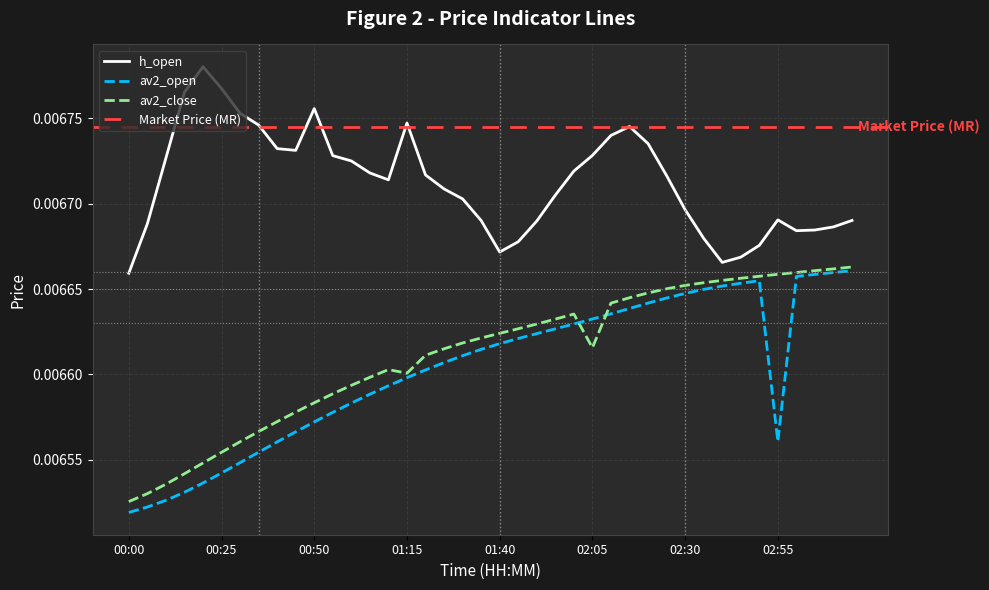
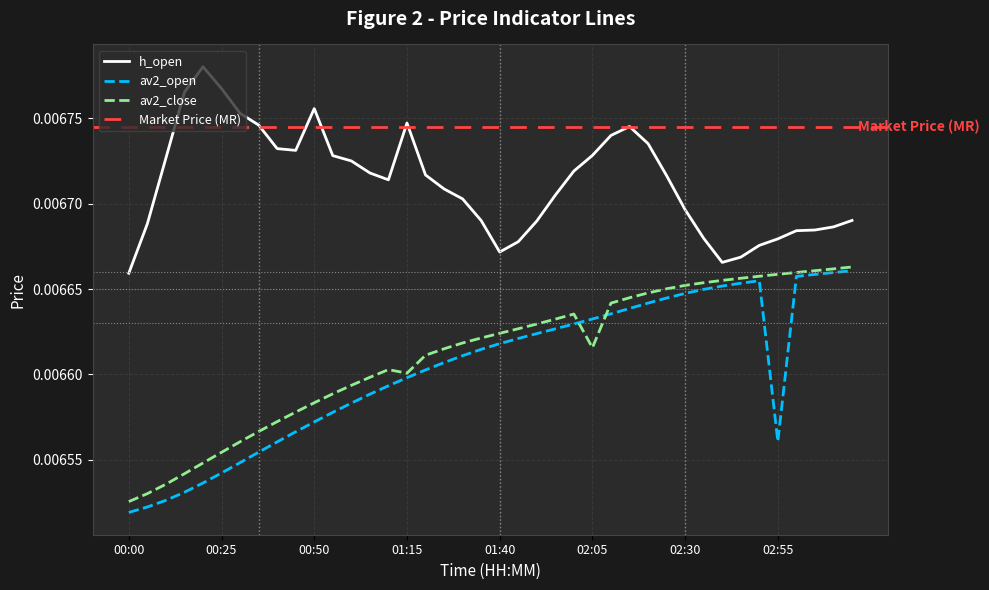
  {
    "h_open": {
      "00:00": 0.006659,
      "00:50": 0.006756,
      "01:15": 0.006747,
      "01:40": 0.006672,
      "02:05": 0.006728,
      "02:30": 0.006697,
-     "02:55": 0.006691
+     "02:55": 0.006679
    },
    "av2_open": {
      "00:00": 0.006519,
      "00:25": 0.006542,
      "00:50": 0.006572,
      "01:15": 0.006598,
      "01:40": 0.006618,
      "02:05": 0.006632,
      "02:30": 0.006647,
      "02:55": 0.006561
    },
    "av2_close": {
      "00:00": 0.006525,
      "00:25": 0.006554,
      "00:50": 0.006583,
      "01:15": 0.006601,
      "01:40": 0.006624,
      "02:05": 0.006616,
      "02:30": 0.006652,
      "02:55": 0.006659
    }
  }
